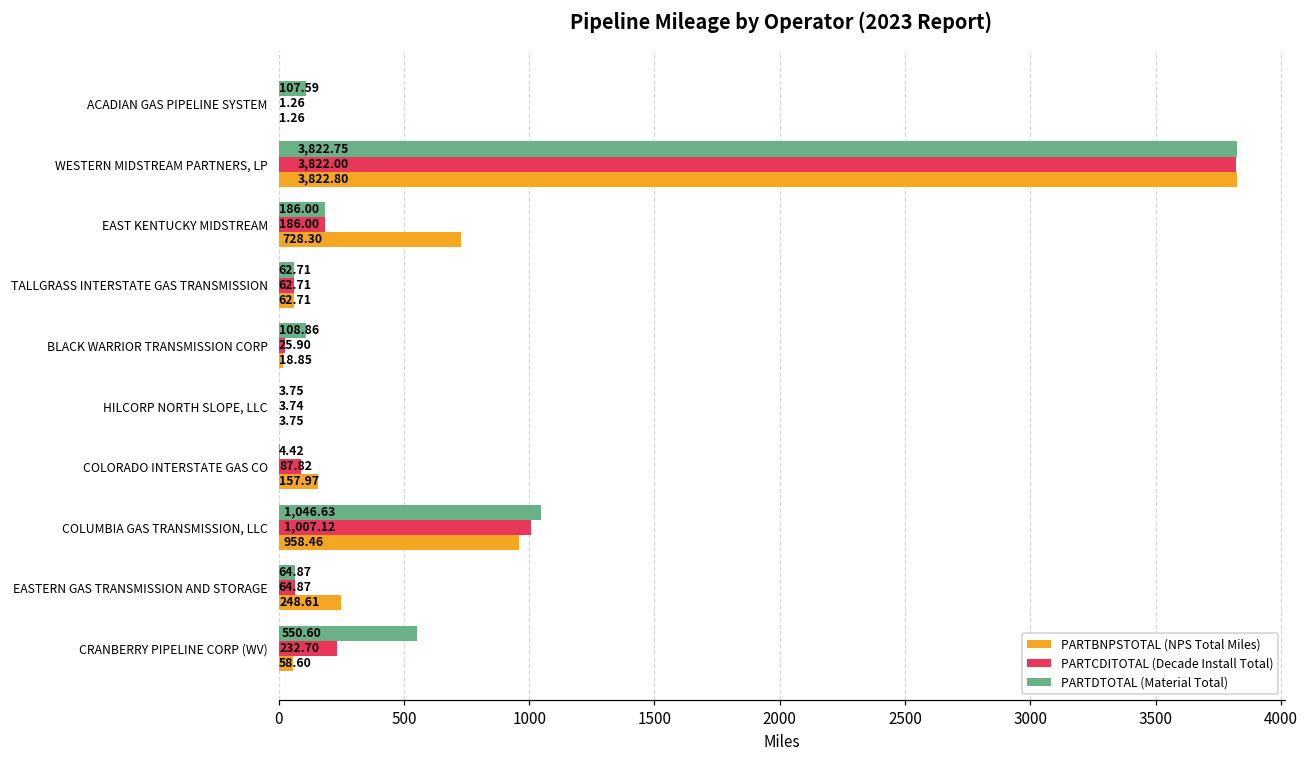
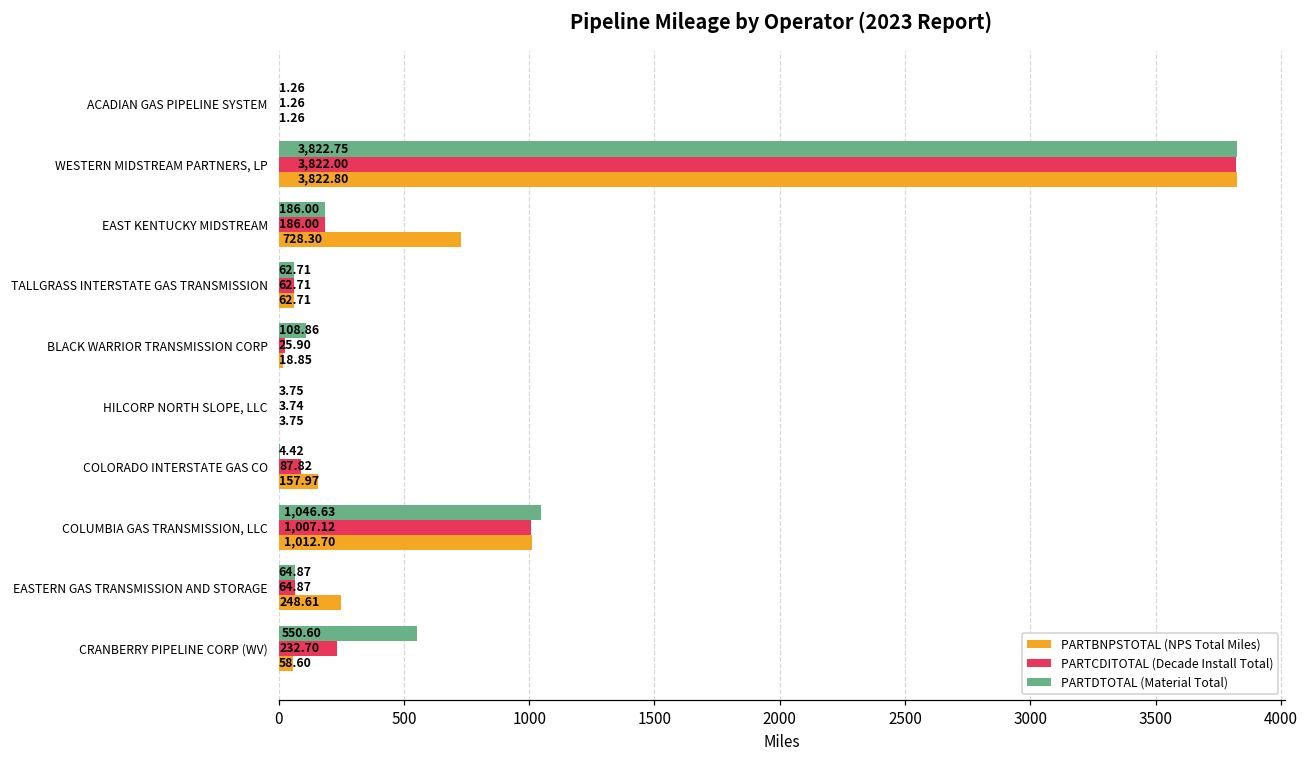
  {
    "PARTBNPSTOTAL (NPS Total Miles)": {
      "ACADIAN GAS PIPELINE SYSTEM": "1.26",
      "WESTERN MIDSTREAM PARTNERS, LP": "3,822.80",
      "EAST KENTUCKY MIDSTREAM": "728.30",
      "TALLGRASS INTERSTATE GAS TRANSMISSION": "62.71",
      "BLACK WARRIOR TRANSMISSION CORP": "18.85",
      "HILCORP NORTH SLOPE, LLC": "3.75",
      "COLORADO INTERSTATE GAS CO": "157.97",
-     "COLUMBIA GAS TRANSMISSION, LLC": "958.46",
+     "COLUMBIA GAS TRANSMISSION, LLC": "1,012.70",
      "EASTERN GAS TRANSMISSION AND STORAGE": "248.61",
      "CRANBERRY PIPELINE CORP (WV)": "58.60"
    },
    "PARTCDITOTAL (Decade Install Total)": {
      "ACADIAN GAS PIPELINE SYSTEM": "1.26",
      "WESTERN MIDSTREAM PARTNERS, LP": "3,822.00",
      "EAST KENTUCKY MIDSTREAM": "186.00",
      "TALLGRASS INTERSTATE GAS TRANSMISSION": "62.71",
      "BLACK WARRIOR TRANSMISSION CORP": "25.90",
      "HILCORP NORTH SLOPE, LLC": "3.74",
      "COLORADO INTERSTATE GAS CO": "87.82",
      "COLUMBIA GAS TRANSMISSION, LLC": "1,007.12",
      "EASTERN GAS TRANSMISSION AND STORAGE": "64.87",
      "CRANBERRY PIPELINE CORP (WV)": "232.70"
    },
    "PARTDTOTAL (Material Total)": {
-     "ACADIAN GAS PIPELINE SYSTEM": "107.59",
+     "ACADIAN GAS PIPELINE SYSTEM": "1.26",
      "WESTERN MIDSTREAM PARTNERS, LP": "3,822.75",
      "EAST KENTUCKY MIDSTREAM": "186.00",
      "TALLGRASS INTERSTATE GAS TRANSMISSION": "62.71",
      "BLACK WARRIOR TRANSMISSION CORP": "108.86",
      "HILCORP NORTH SLOPE, LLC": "3.75",
      "COLORADO INTERSTATE GAS CO": "4.42",
      "COLUMBIA GAS TRANSMISSION, LLC": "1,046.63",
      "EASTERN GAS TRANSMISSION AND STORAGE": "64.87",
      "CRANBERRY PIPELINE CORP (WV)": "550.60"
    }
  }
